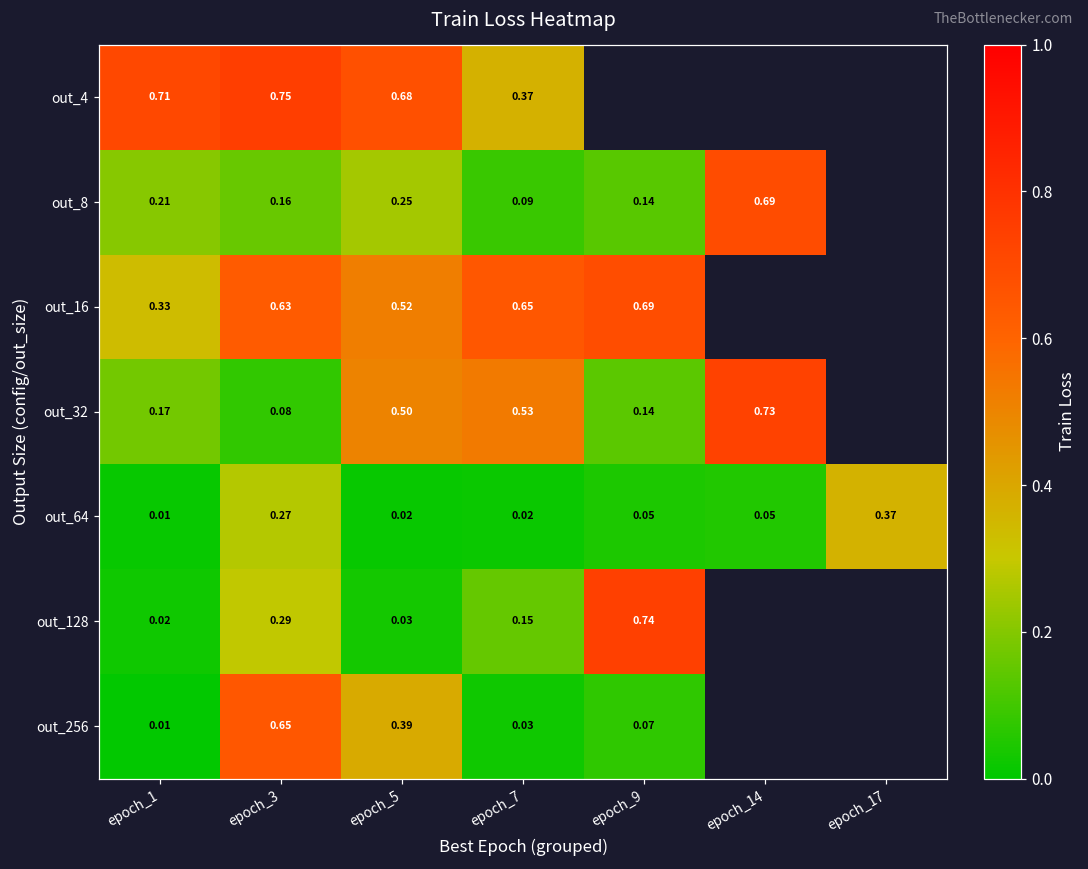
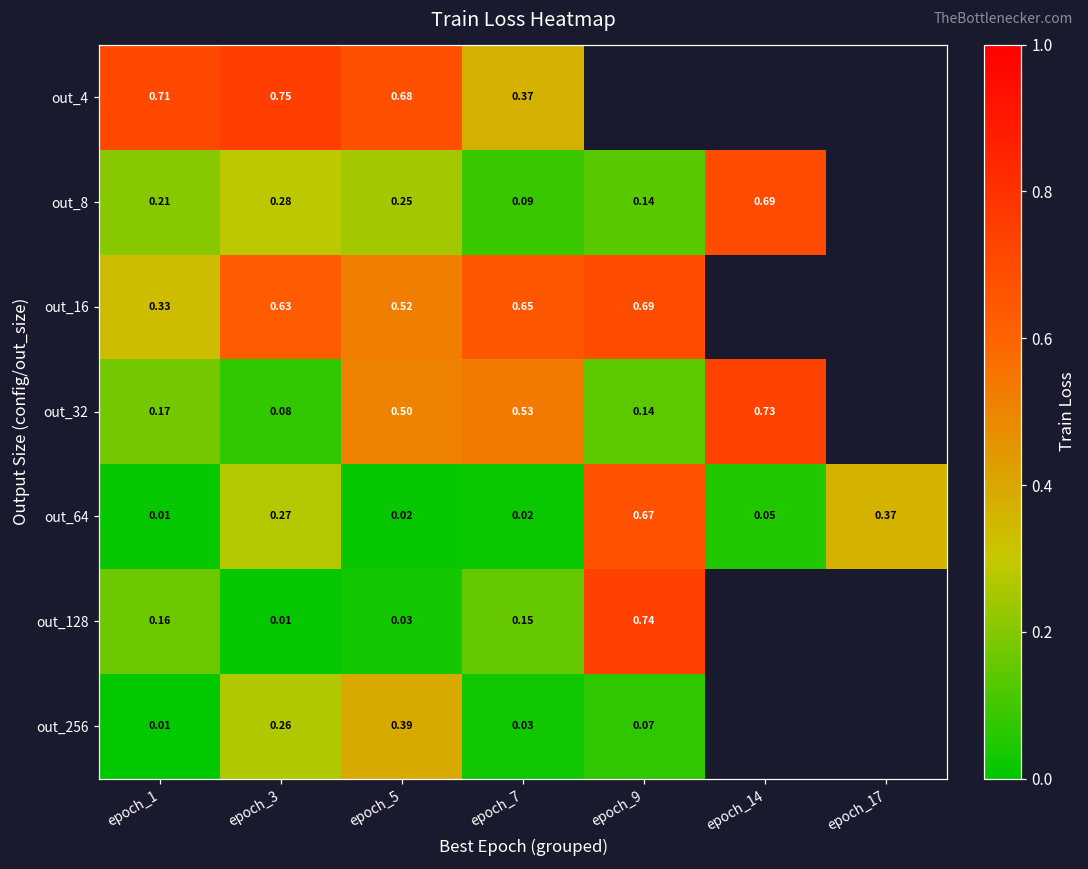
  {
    "out_4": {
      "epoch_1": 0.71,
      "epoch_3": 0.75,
      "epoch_5": 0.68,
      "epoch_7": 0.37
    },
    "out_8": {
      "epoch_1": 0.21,
-     "epoch_3": 0.16,
+     "epoch_3": 0.28,
      "epoch_5": 0.25,
      "epoch_7": 0.09,
      "epoch_9": 0.14,
      "epoch_14": 0.69
    },
    "out_16": {
      "epoch_1": 0.33,
      "epoch_3": 0.63,
      "epoch_5": 0.52,
      "epoch_7": 0.65,
      "epoch_9": 0.69
    },
    "out_32": {
      "epoch_1": 0.17,
      "epoch_3": 0.08,
      "epoch_5": 0.50,
      "epoch_7": 0.53,
      "epoch_9": 0.14,
      "epoch_14": 0.73
    },
    "out_64": {
      "epoch_1": 0.01,
      "epoch_3": 0.27,
      "epoch_5": 0.02,
      "epoch_7": 0.02,
-     "epoch_9": 0.05,
+     "epoch_9": 0.67,
      "epoch_14": 0.05,
      "epoch_17": 0.37
    },
    "out_128": {
-     "epoch_1": 0.02,
-     "epoch_3": 0.29,
+     "epoch_1": 0.16,
+     "epoch_3": 0.01,
      "epoch_5": 0.03,
      "epoch_7": 0.15,
      "epoch_9": 0.74
    },
    "out_256": {
      "epoch_1": 0.01,
-     "epoch_3": 0.65,
+     "epoch_3": 0.26,
      "epoch_5": 0.39,
      "epoch_7": 0.03,
      "epoch_9": 0.07
    }
  }
